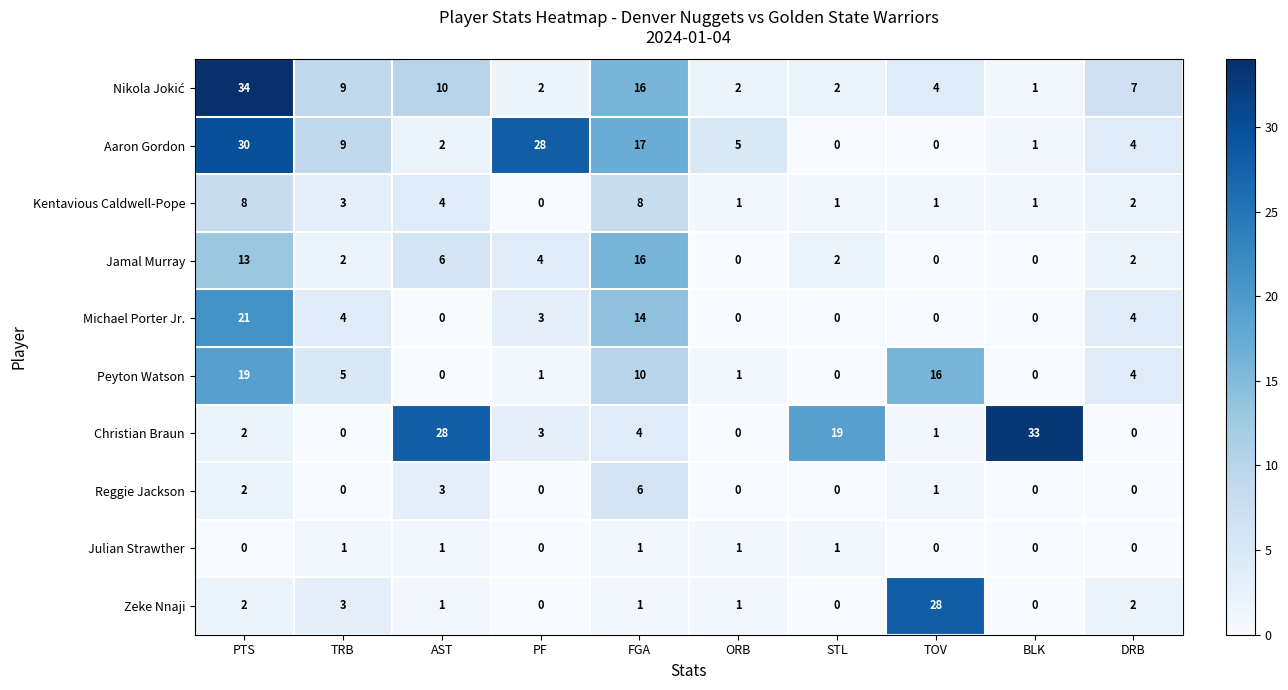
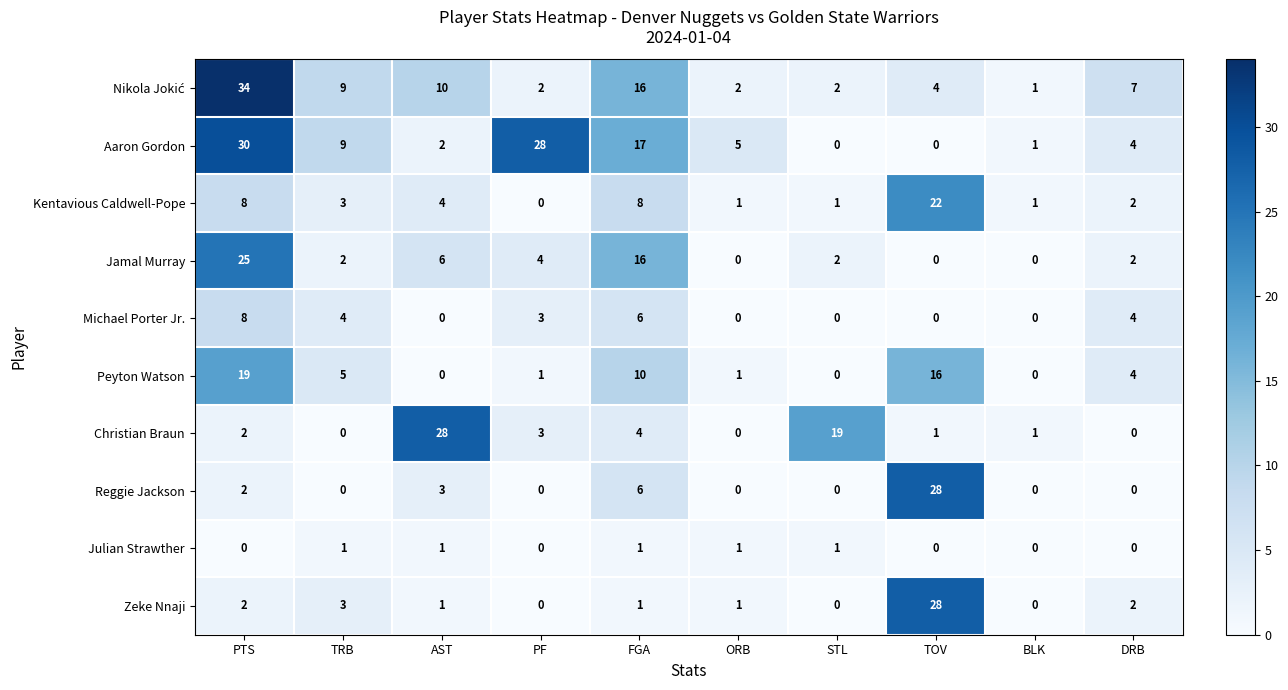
  {
    "Nikola Jokić": {
      "PTS": 34,
      "TRB": 9,
      "AST": 10,
      "PF": 2,
      "FGA": 16,
      "ORB": 2,
      "STL": 2,
      "TOV": 4,
      "BLK": 1,
      "DRB": 7
    },
    "Aaron Gordon": {
      "PTS": 30,
      "TRB": 9,
      "AST": 2,
      "PF": 28,
      "FGA": 17,
      "ORB": 5,
      "STL": 0,
      "TOV": 0,
      "BLK": 1,
      "DRB": 4
    },
    "Kentavious Caldwell-Pope": {
      "PTS": 8,
      "TRB": 3,
      "AST": 4,
      "PF": 0,
      "FGA": 8,
      "ORB": 1,
      "STL": 1,
-     "TOV": 1,
+     "TOV": 22,
      "BLK": 1,
      "DRB": 2
    },
    "Jamal Murray": {
-     "PTS": 13,
+     "PTS": 25,
      "TRB": 2,
      "AST": 6,
      "PF": 4,
      "FGA": 16,
      "ORB": 0,
      "STL": 2,
      "TOV": 0,
      "BLK": 0,
      "DRB": 2
    },
    "Michael Porter Jr.": {
-     "PTS": 21,
+     "PTS": 8,
      "TRB": 4,
      "AST": 0,
      "PF": 3,
-     "FGA": 14,
+     "FGA": 6,
      "ORB": 0,
      "STL": 0,
      "TOV": 0,
      "BLK": 0,
      "DRB": 4
    },
    "Peyton Watson": {
      "PTS": 19,
      "TRB": 5,
      "AST": 0,
      "PF": 1,
      "FGA": 10,
      "ORB": 1,
      "STL": 0,
      "TOV": 16,
      "BLK": 0,
      "DRB": 4
    },
    "Christian Braun": {
      "PTS": 2,
      "TRB": 0,
      "AST": 28,
      "PF": 3,
      "FGA": 4,
      "ORB": 0,
      "STL": 19,
      "TOV": 1,
-     "BLK": 33,
+     "BLK": 1,
      "DRB": 0
    },
    "Reggie Jackson": {
      "PTS": 2,
      "TRB": 0,
      "AST": 3,
      "PF": 0,
      "FGA": 6,
      "ORB": 0,
      "STL": 0,
-     "TOV": 1,
+     "TOV": 28,
      "BLK": 0,
      "DRB": 0
    },
    "Julian Strawther": {
      "PTS": 0,
      "TRB": 1,
      "AST": 1,
      "PF": 0,
      "FGA": 1,
      "ORB": 1,
      "STL": 1,
      "TOV": 0,
      "BLK": 0,
      "DRB": 0
    },
    "Zeke Nnaji": {
      "PTS": 2,
      "TRB": 3,
      "AST": 1,
      "PF": 0,
      "FGA": 1,
      "ORB": 1,
      "STL": 0,
      "TOV": 28,
      "BLK": 0,
      "DRB": 2
    }
  }
